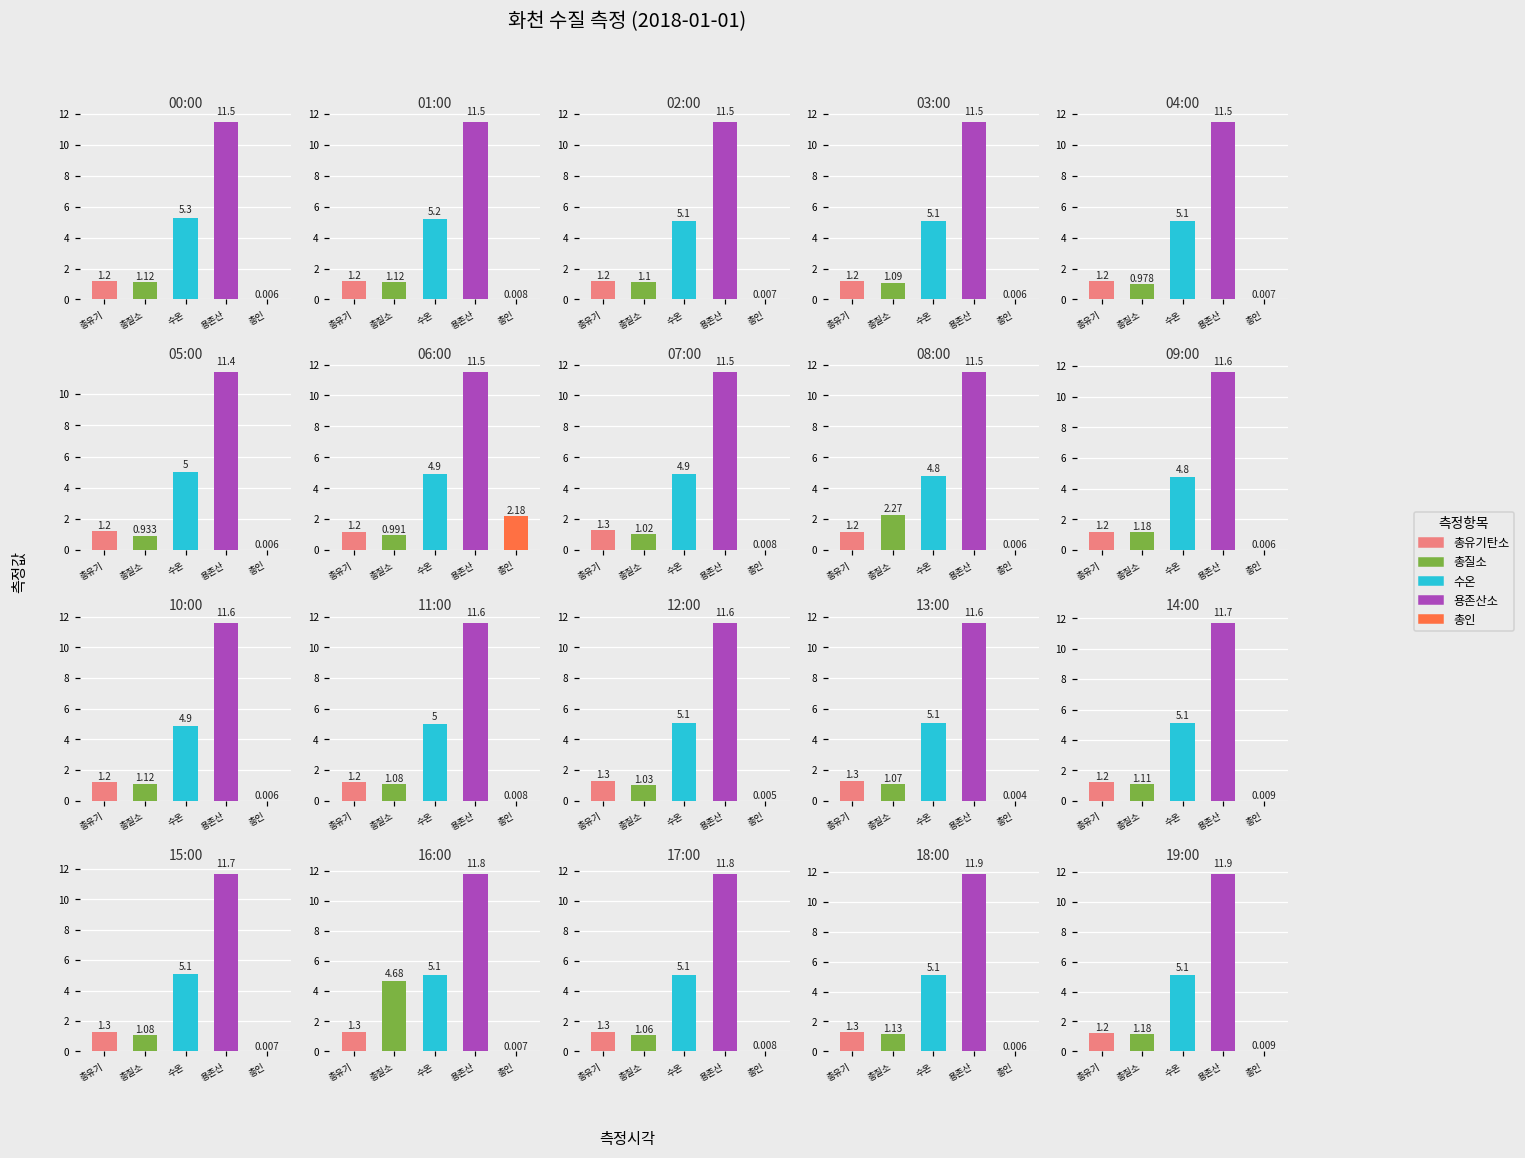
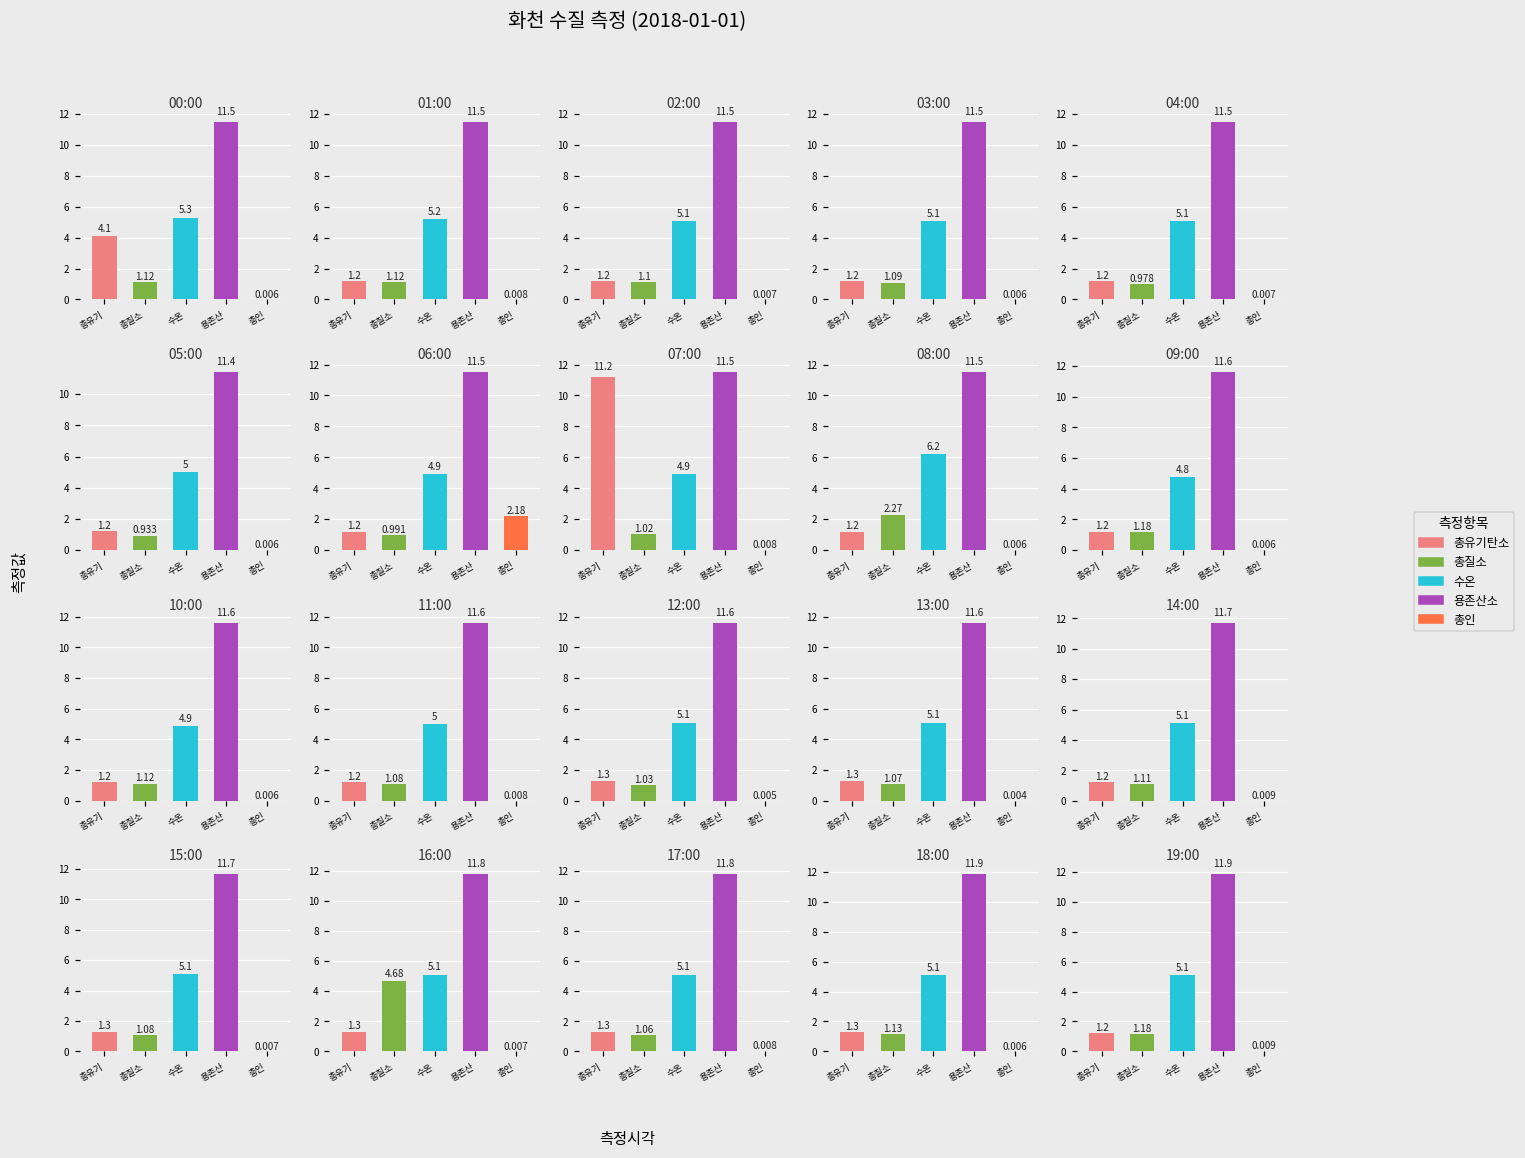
  {
    "00:00": {
-     "총유기": 1.2,
+     "총유기": 4.1,
      "총질소": 1.12,
      "수온": 5.3,
      "용존산": 11.5,
      "총인": 0.006
    },
    "01:00": {
      "총유기": 1.2,
      "총질소": 1.12,
      "수온": 5.2,
      "용존산": 11.5,
      "총인": 0.008
    },
    "02:00": {
      "총유기": 1.2,
      "총질소": 1.1,
      "수온": 5.1,
      "용존산": 11.5,
      "총인": 0.007
    },
    "03:00": {
      "총유기": 1.2,
      "총질소": 1.09,
      "수온": 5.1,
      "용존산": 11.5,
      "총인": 0.006
    },
    "04:00": {
      "총유기": 1.2,
      "총질소": 0.978,
      "수온": 5.1,
      "용존산": 11.5,
      "총인": 0.007
    },
    "05:00": {
      "총유기": 1.2,
      "총질소": 0.933,
      "수온": 5,
      "용존산": 11.4,
      "총인": 0.006
    },
    "06:00": {
      "총유기": 1.2,
      "총질소": 0.991,
      "수온": 4.9,
      "용존산": 11.5,
      "총인": 2.18
    },
    "07:00": {
-     "총유기": 1.3,
+     "총유기": 11.2,
      "총질소": 1.02,
      "수온": 4.9,
      "용존산": 11.5,
      "총인": 0.008
    },
    "08:00": {
      "총유기": 1.2,
      "총질소": 2.27,
-     "수온": 4.8,
+     "수온": 6.2,
      "용존산": 11.5,
      "총인": 0.006
    },
    "09:00": {
      "총유기": 1.2,
      "총질소": 1.18,
      "수온": 4.8,
      "용존산": 11.6,
      "총인": 0.006
    },
    "10:00": {
      "총유기": 1.2,
      "총질소": 1.12,
      "수온": 4.9,
      "용존산": 11.6,
      "총인": 0.006
    },
    "11:00": {
      "총유기": 1.2,
      "총질소": 1.08,
      "수온": 5,
      "용존산": 11.6,
      "총인": 0.008
    },
    "12:00": {
      "총유기": 1.3,
      "총질소": 1.03,
      "수온": 5.1,
      "용존산": 11.6,
      "총인": 0.005
    },
    "13:00": {
      "총유기": 1.3,
      "총질소": 1.07,
      "수온": 5.1,
      "용존산": 11.6,
      "총인": 0.004
    },
    "14:00": {
      "총유기": 1.2,
      "총질소": 1.11,
      "수온": 5.1,
      "용존산": 11.7,
      "총인": 0.009
    },
    "15:00": {
      "총유기": 1.3,
      "총질소": 1.08,
      "수온": 5.1,
      "용존산": 11.7,
      "총인": 0.007
    },
    "16:00": {
      "총유기": 1.3,
      "총질소": 4.68,
      "수온": 5.1,
      "용존산": 11.8,
      "총인": 0.007
    },
    "17:00": {
      "총유기": 1.3,
      "총질소": 1.06,
      "수온": 5.1,
      "용존산": 11.8,
      "총인": 0.008
    },
    "18:00": {
      "총유기": 1.3,
      "총질소": 1.13,
      "수온": 5.1,
      "용존산": 11.9,
      "총인": 0.006
    },
    "19:00": {
      "총유기": 1.2,
      "총질소": 1.18,
      "수온": 5.1,
      "용존산": 11.9,
      "총인": 0.009
    }
  }
